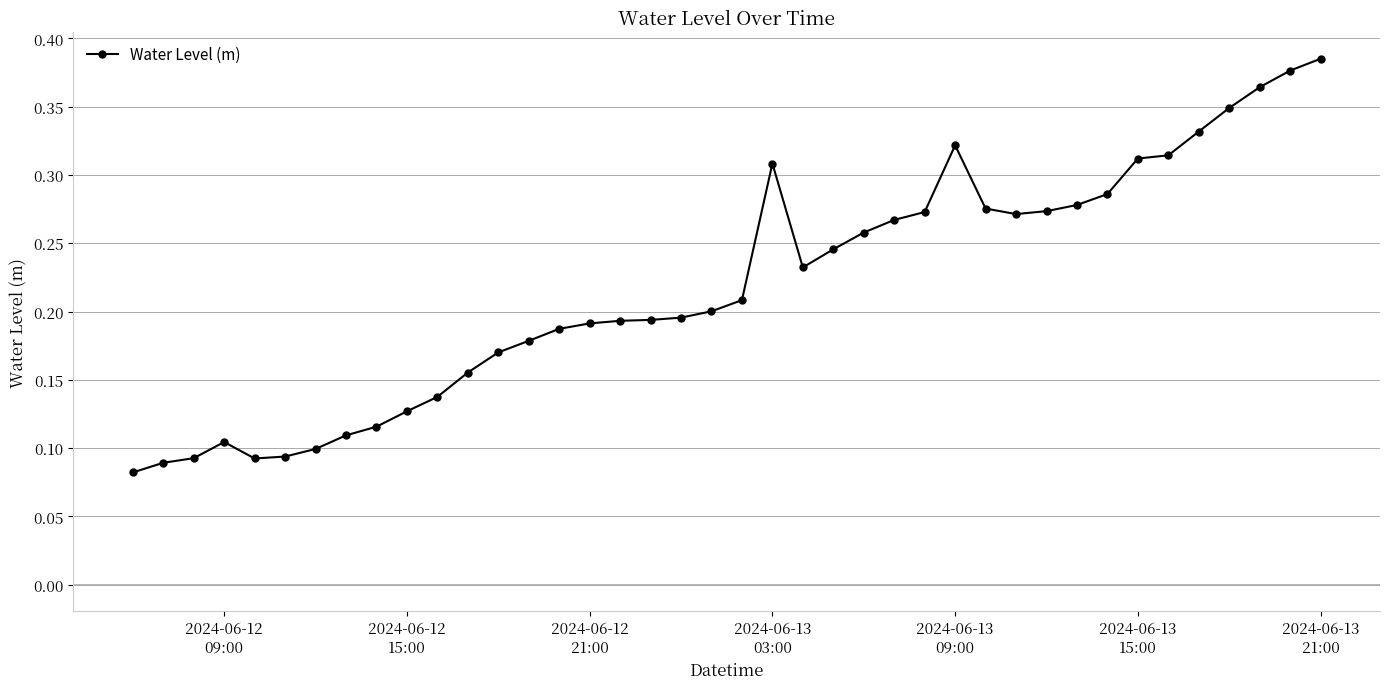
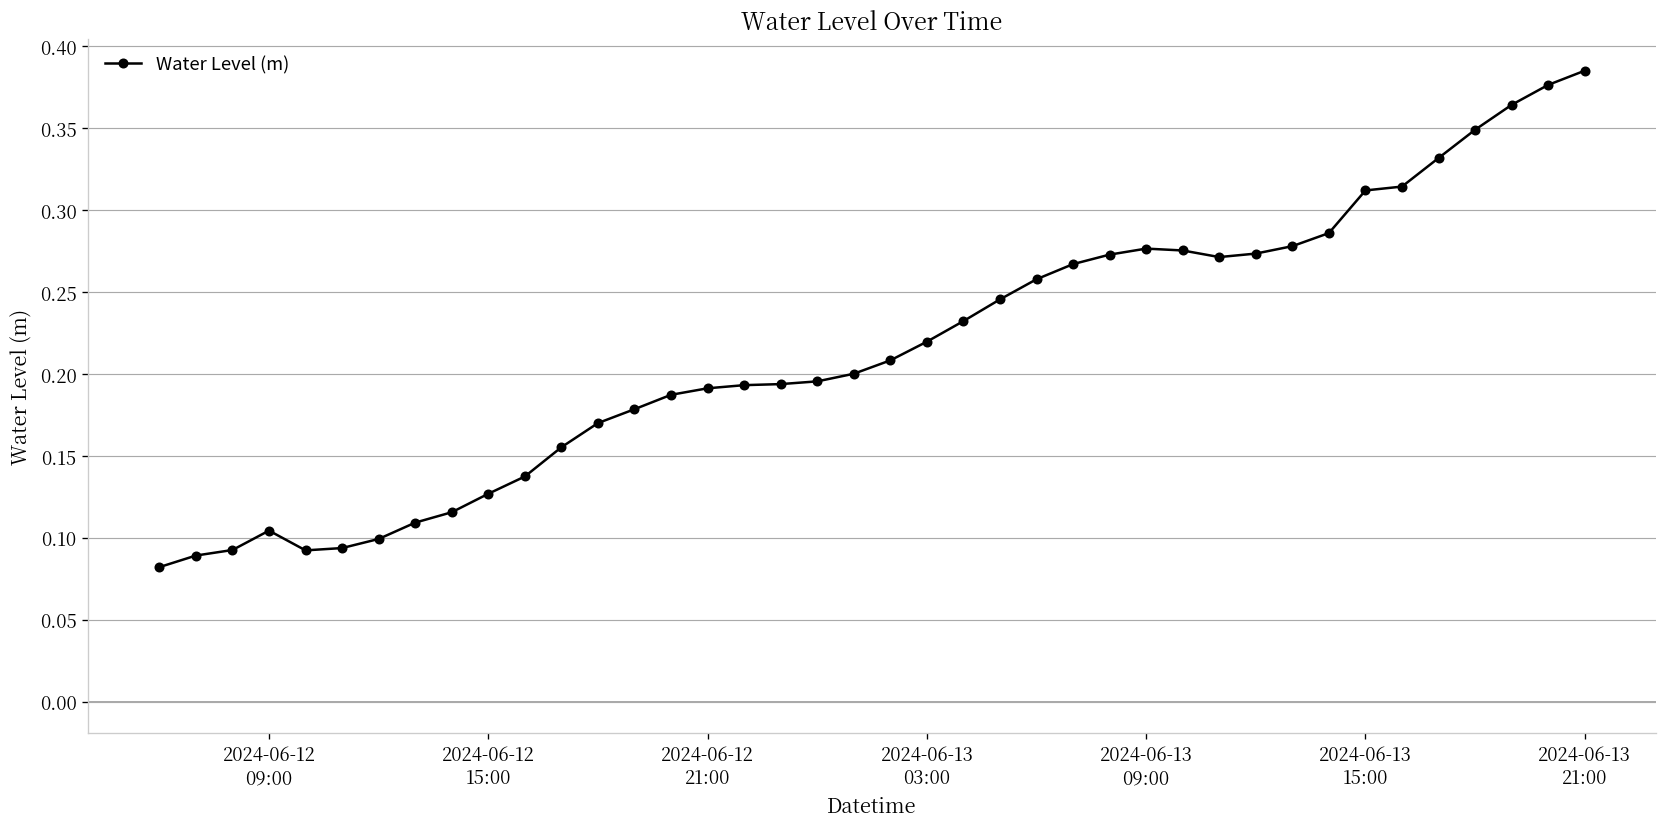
  {
    "2024-06-12 09:00": 0.104,
    "2024-06-12 15:00": 0.127,
    "2024-06-12 21:00": 0.191,
-   "2024-06-13 03:00": 0.308,
-   "2024-06-13 09:00": 0.322,
+   "2024-06-13 03:00": 0.220,
+   "2024-06-13 09:00": 0.277,
    "2024-06-13 15:00": 0.312,
    "2024-06-13 21:00": 0.385
  }
